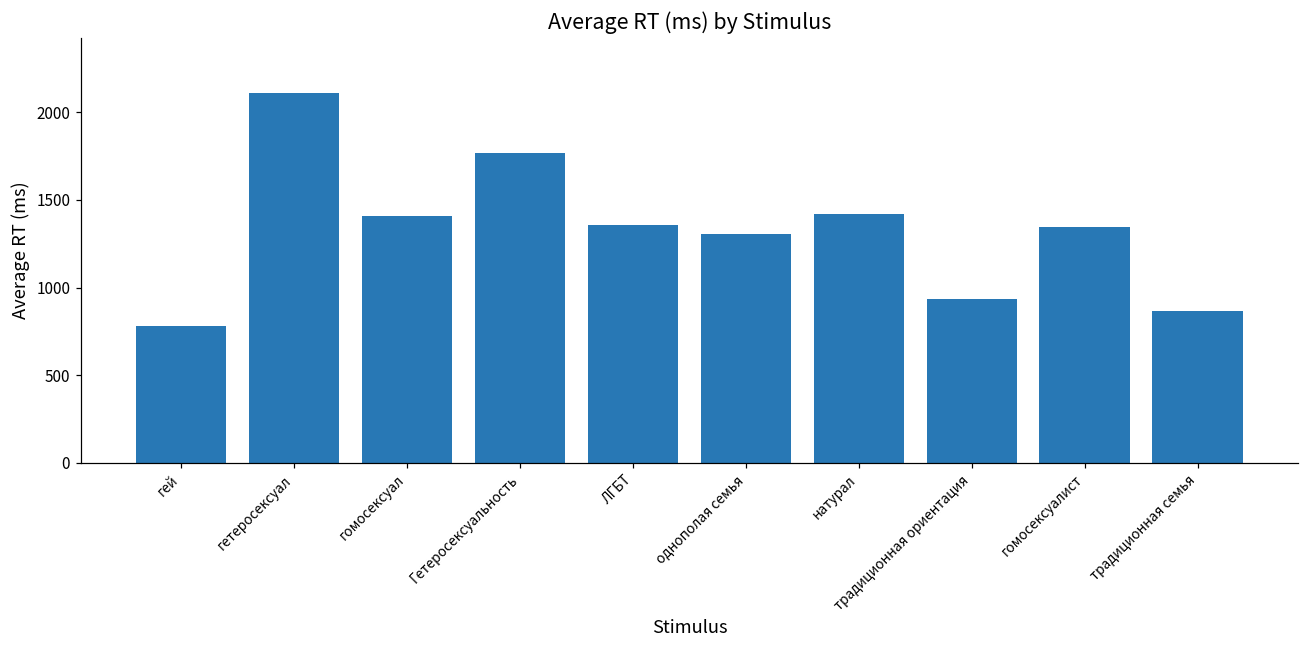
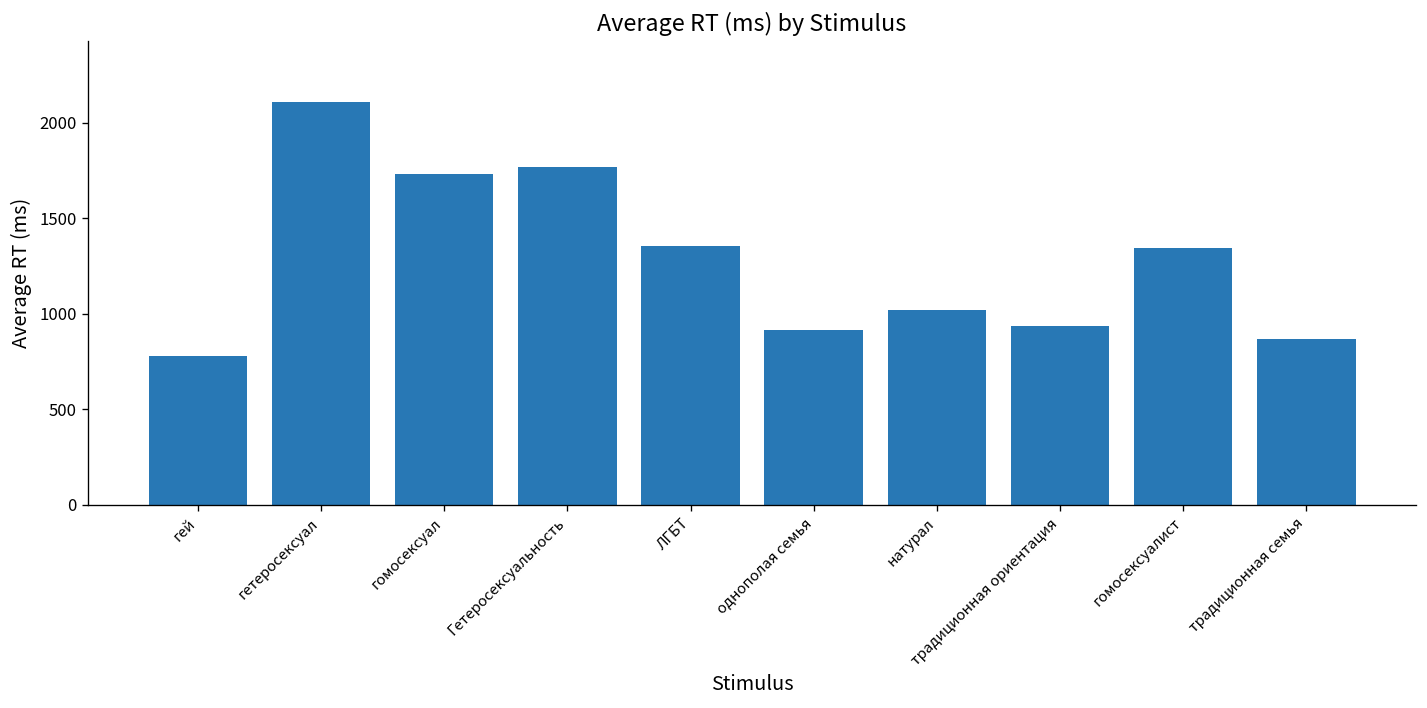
  {
    "гей": 780,
    "гетеросексуал": 2110,
-   "гомосексуал": 1410,
+   "гомосексуал": 1730,
    "Гетеросексуальность": 1770,
    "ЛГБТ": 1360,
-   "однополая семья": 1310,
-   "натурал": 1420,
+   "однополая семья": 910,
+   "натурал": 1020,
    "традиционная ориентация": 940,
    "гомосексуалист": 1340,
    "традиционная семья": 870
  }
